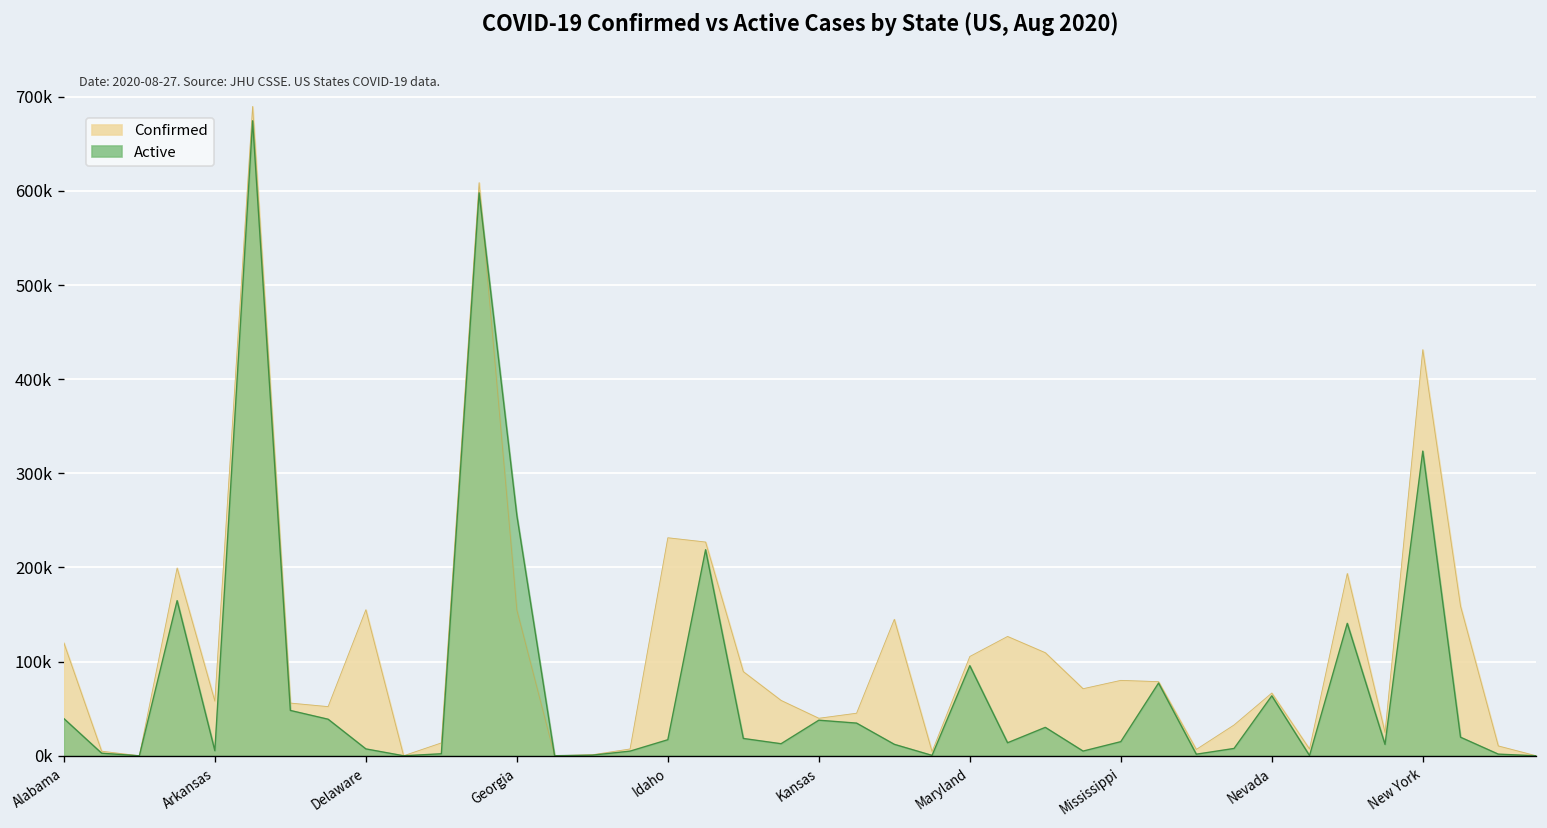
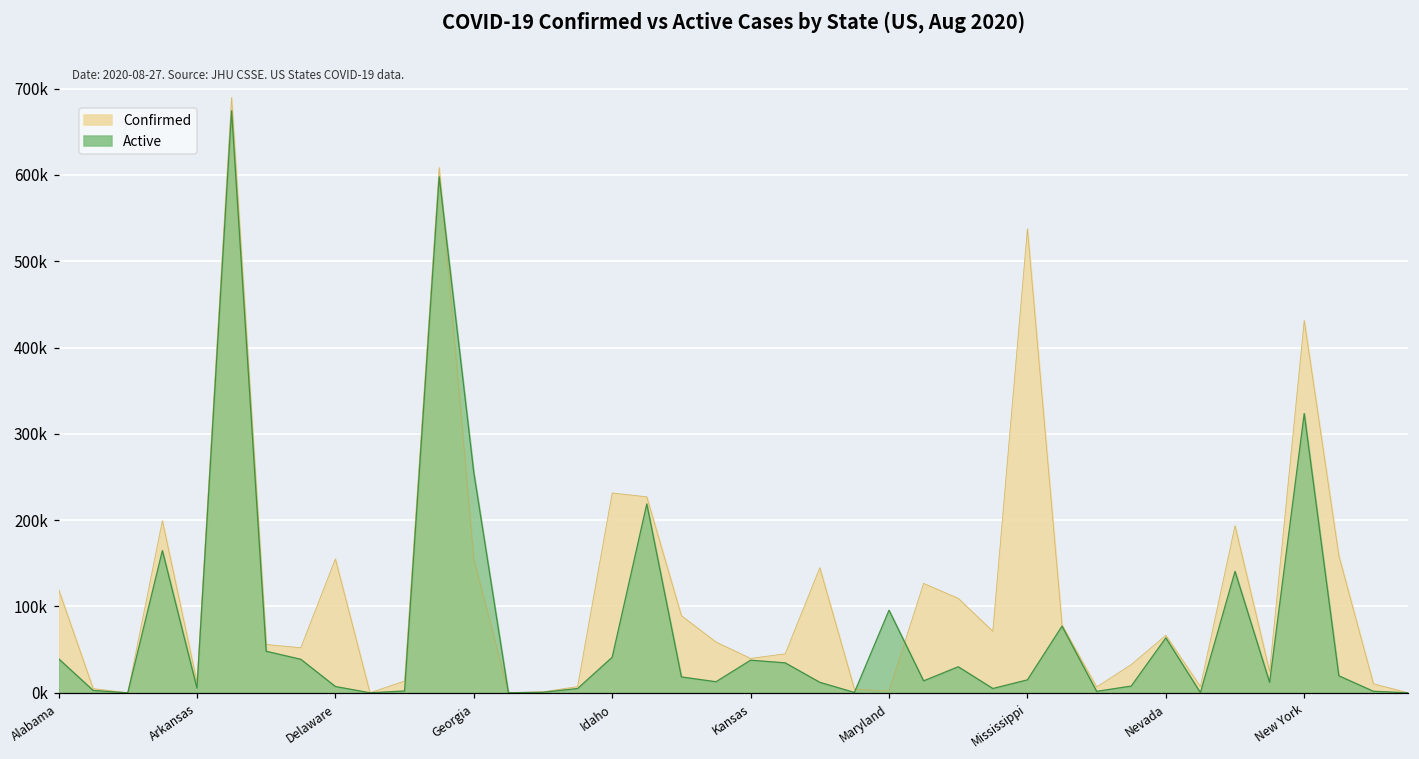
  {
    "Confirmed": {
      "Alabama": 120000,
-     "Arkansas": 60000,
+     "Arkansas": 10000,
      "Delaware": 160000,
      "Georgia": 150000,
      "Idaho": 230000,
-     "Maryland": 110000,
-     "Mississippi": 80000,
+     "Maryland": 0,
+     "Mississippi": 540000,
      "New York": 430000
    },
    "Active": {
      "Alabama": 40000,
      "Arkansas": 10000,
      "Delaware": 10000,
      "Georgia": 260000,
-     "Idaho": 20000,
+     "Idaho": 40000,
      "Maryland": 100000,
      "Mississippi": 20000,
      "New York": 320000
    }
  }
